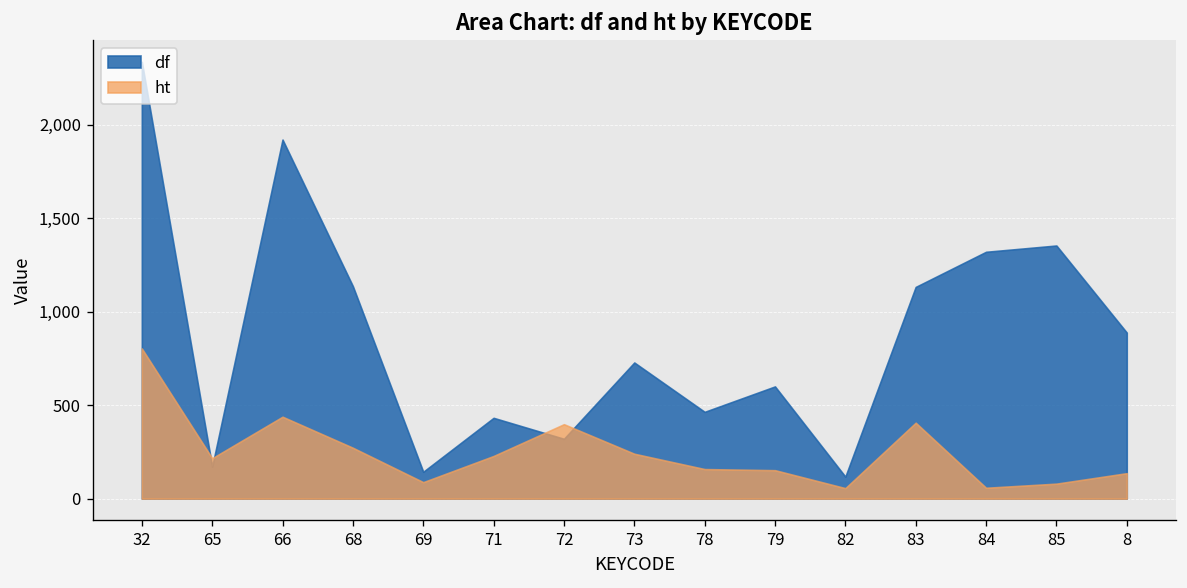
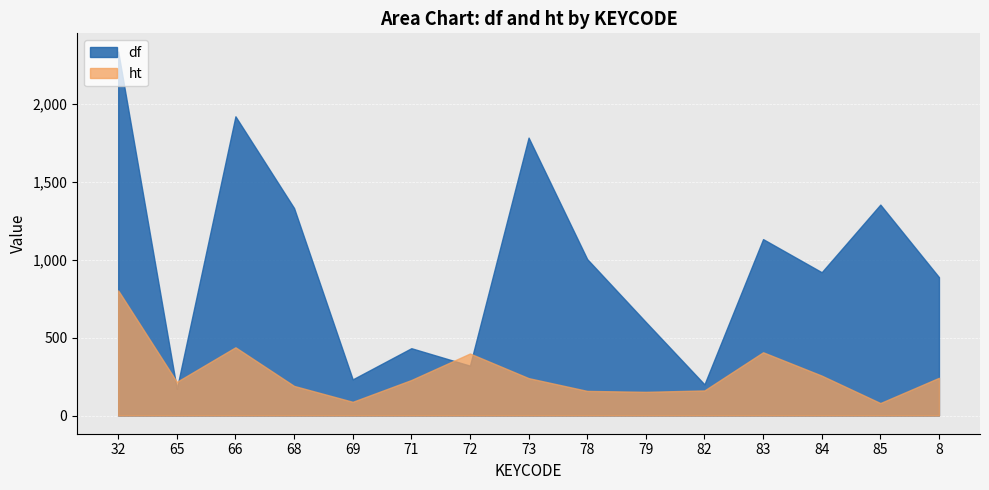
  {
    "df": {
      "65": "170",
      "66": "1,920",
-     "68": "1,140",
-     "69": "140",
+     "68": "1,330",
+     "69": "230",
      "71": "430",
      "72": "320",
-     "73": "730",
-     "78": "460",
+     "73": "1,780",
+     "78": "1,000",
      "79": "600",
-     "82": "120",
+     "82": "200",
      "83": "1,130",
-     "84": "1,320",
+     "84": "920",
      "85": "1,350",
      "8": "890"
    },
    "ht": {
      "32": "800",
      "65": "220",
      "66": "440",
-     "68": "270",
+     "68": "190",
      "69": "90",
      "71": "230",
      "72": "400",
      "73": "240",
      "78": "160",
      "79": "150",
-     "82": "60",
+     "82": "160",
      "83": "410",
-     "84": "60",
+     "84": "260",
      "85": "80",
-     "8": "140"
+     "8": "240"
    }
  }
